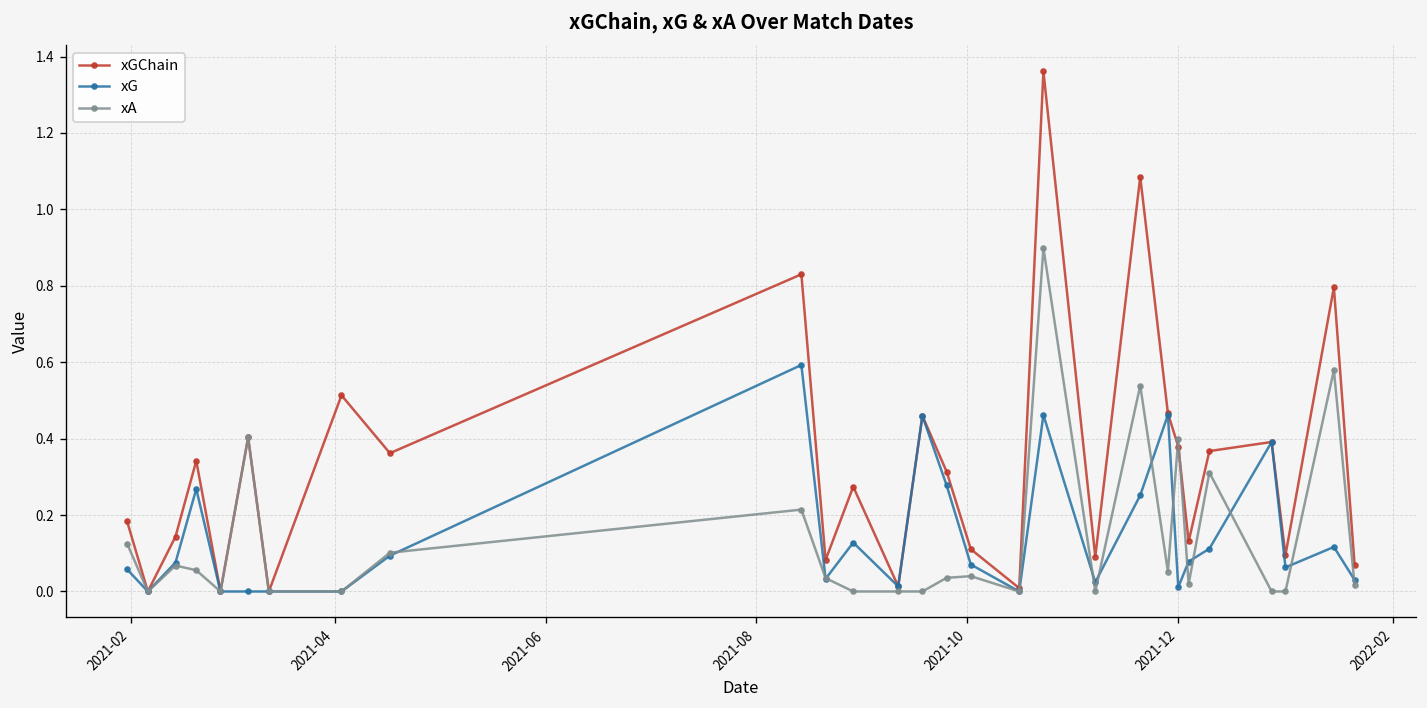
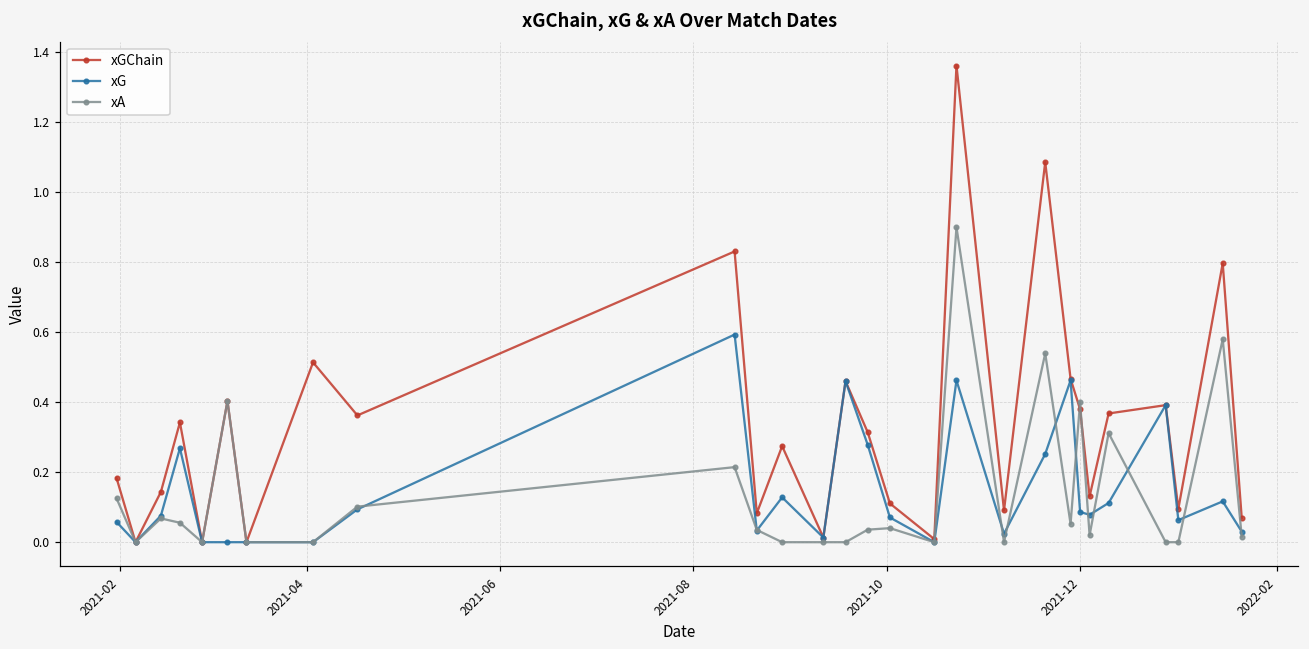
  {
    "xGChain": {
      "2021-12": 0.38
    },
    "xG": {
-     "2021-12": 0.01
+     "2021-12": 0.09
    },
    "xA": {
      "2021-12": 0.40
    }
  }
